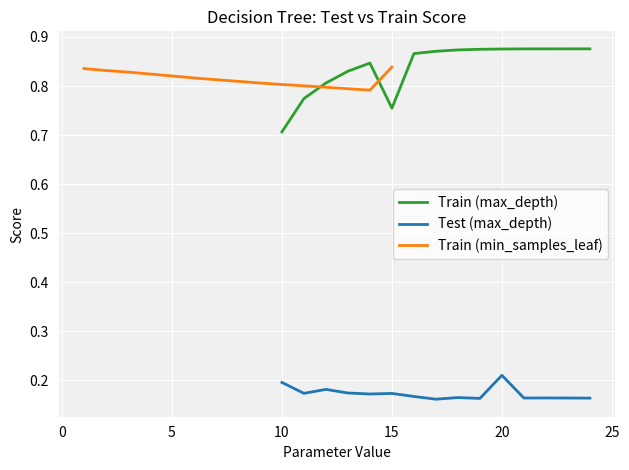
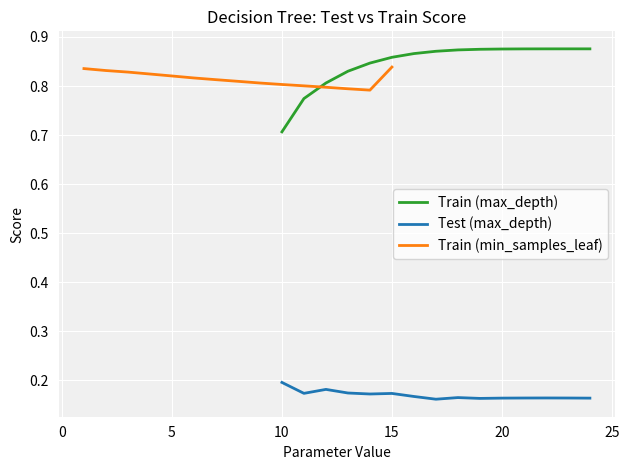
  {
    "Train (max_depth)": {
      "10": 0.71,
-     "15": 0.75,
+     "15": 0.86,
      "20": 0.88
    },
    "Test (max_depth)": {
      "10": 0.20,
      "15": 0.17,
-     "20": 0.21
+     "20": 0.16
    },
    "Train (min_samples_leaf)": {
      "5": 0.82,
      "10": 0.80,
      "15": 0.84
    }
  }
